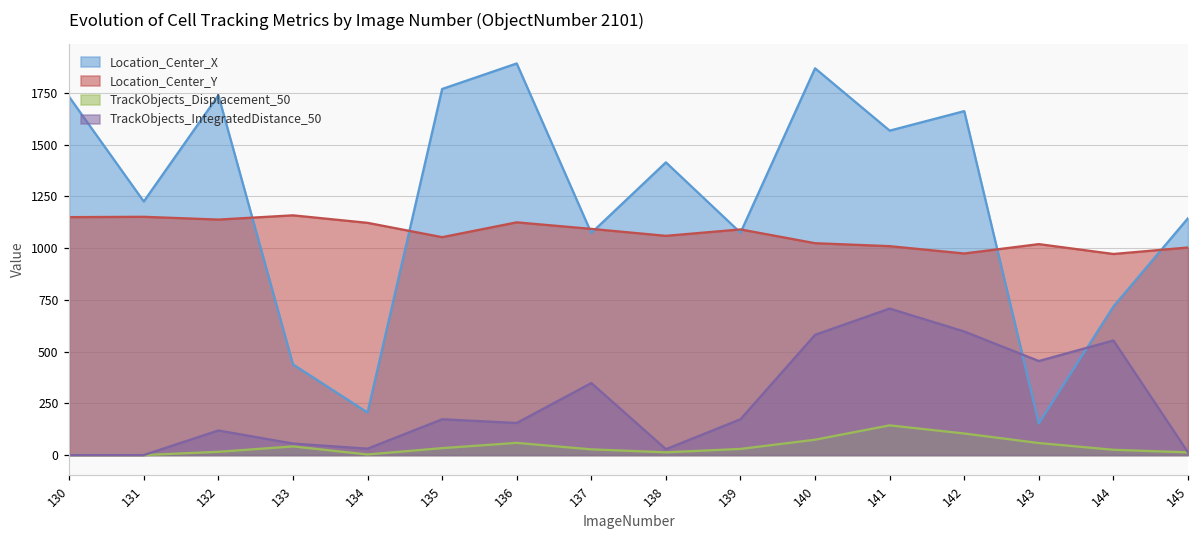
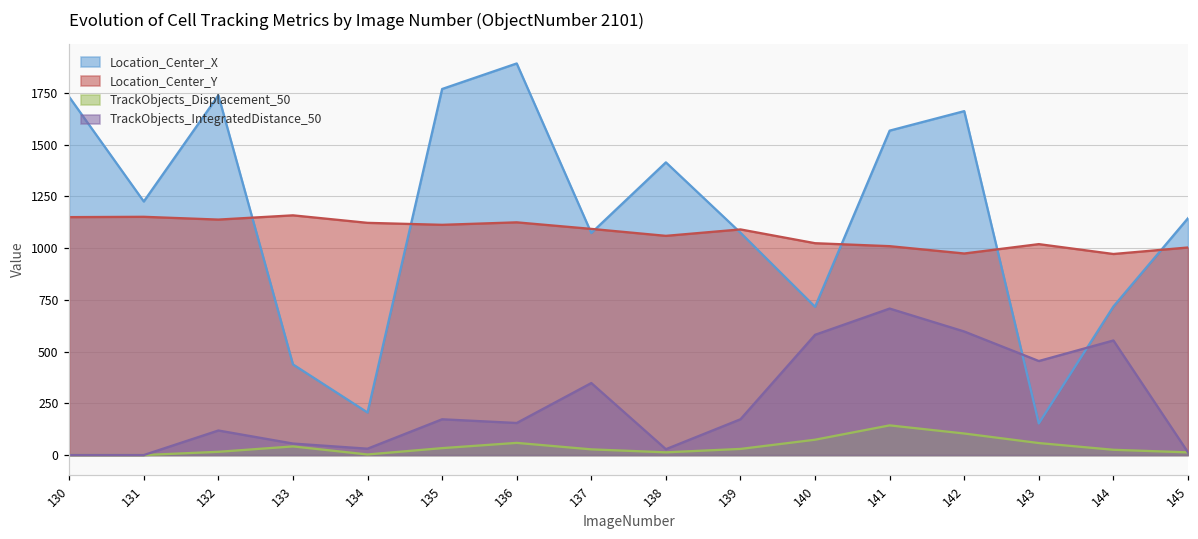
  {
    "Location_Center_X": {
      "130": 1730,
      "131": 1230,
      "132": 1740,
      "133": 440,
      "134": 210,
      "135": 1770,
      "136": 1890,
      "137": 1070,
      "138": 1410,
      "139": 1070,
-     "140": 1870,
+     "140": 720,
      "141": 1570,
      "142": 1660,
      "143": 150,
      "144": 720,
      "145": 1140
    },
    "Location_Center_Y": {
      "130": 1150,
      "131": 1150,
      "132": 1140,
      "133": 1160,
      "134": 1120,
-     "135": 1050,
+     "135": 1110,
      "136": 1120,
      "137": 1090,
      "138": 1060,
      "139": 1090,
      "140": 1020,
      "141": 1010,
      "142": 970,
      "143": 1020,
      "144": 970,
      "145": 1000
    },
    "TrackObjects_Displacement_50": {
      "132": 20,
      "133": 40,
      "134": 0,
      "135": 30,
      "136": 60,
      "137": 30,
      "138": 10,
      "139": 30,
      "140": 70,
      "141": 140,
      "142": 100,
      "143": 60,
      "144": 30
    },
    "TrackObjects_IntegratedDistance_50": {
      "132": 120,
      "133": 60,
      "134": 30,
      "135": 170,
      "136": 150,
      "137": 350,
      "138": 30,
      "139": 170,
      "140": 580,
      "141": 710,
      "142": 600,
      "143": 450,
      "144": 550
    }
  }
